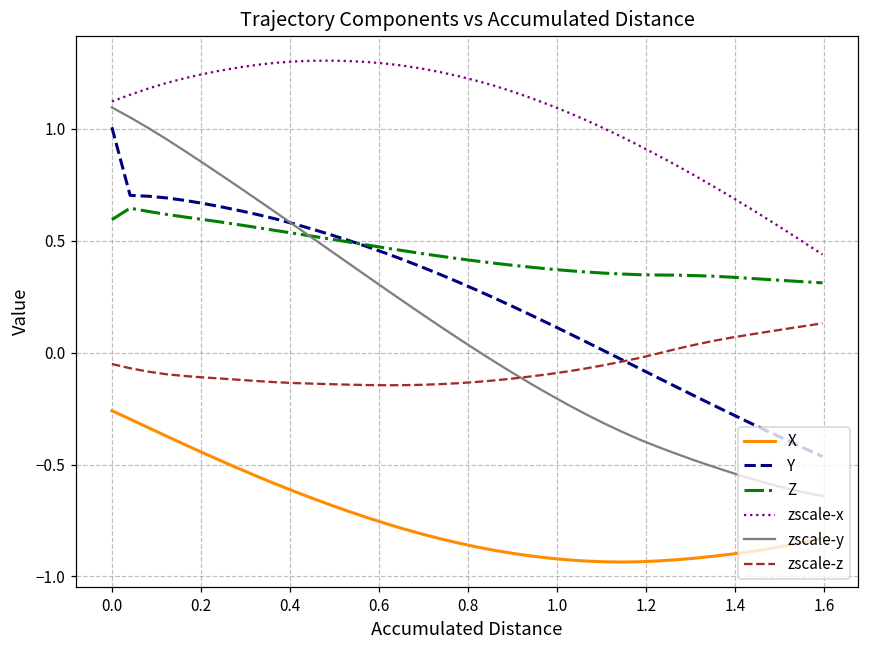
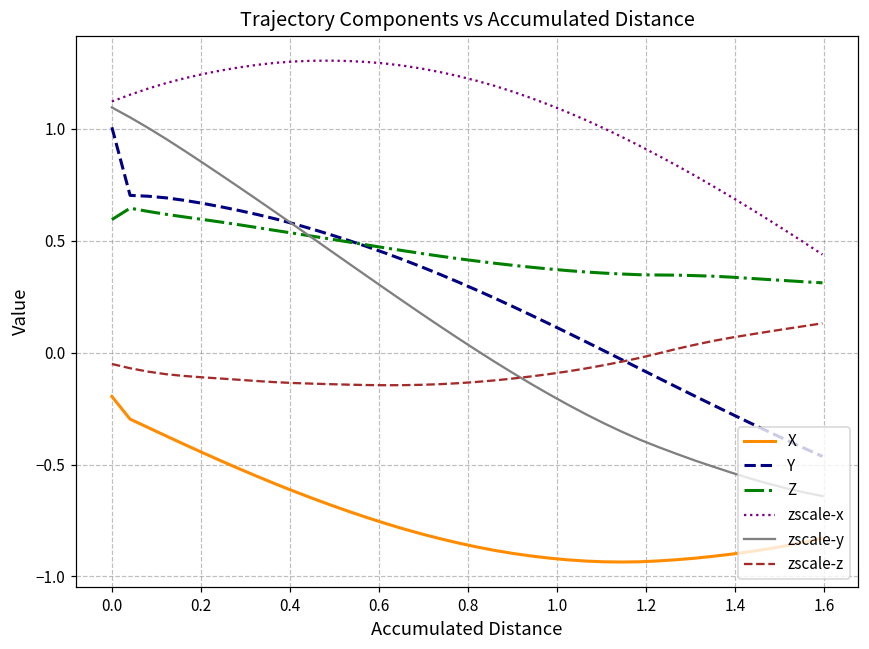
  {
    "X": {
-     "0.0": -0.26
+     "0.0": -0.20
    },
    "Y": {
      "0.0": 1.01
    },
    "Z": {
      "0.0": 0.59
    },
    "zscale-x": {
      "0.0": 1.12
    },
    "zscale-y": {
      "0.0": 1.10
    },
    "zscale-z": {
      "0.0": -0.05
    }
  }
